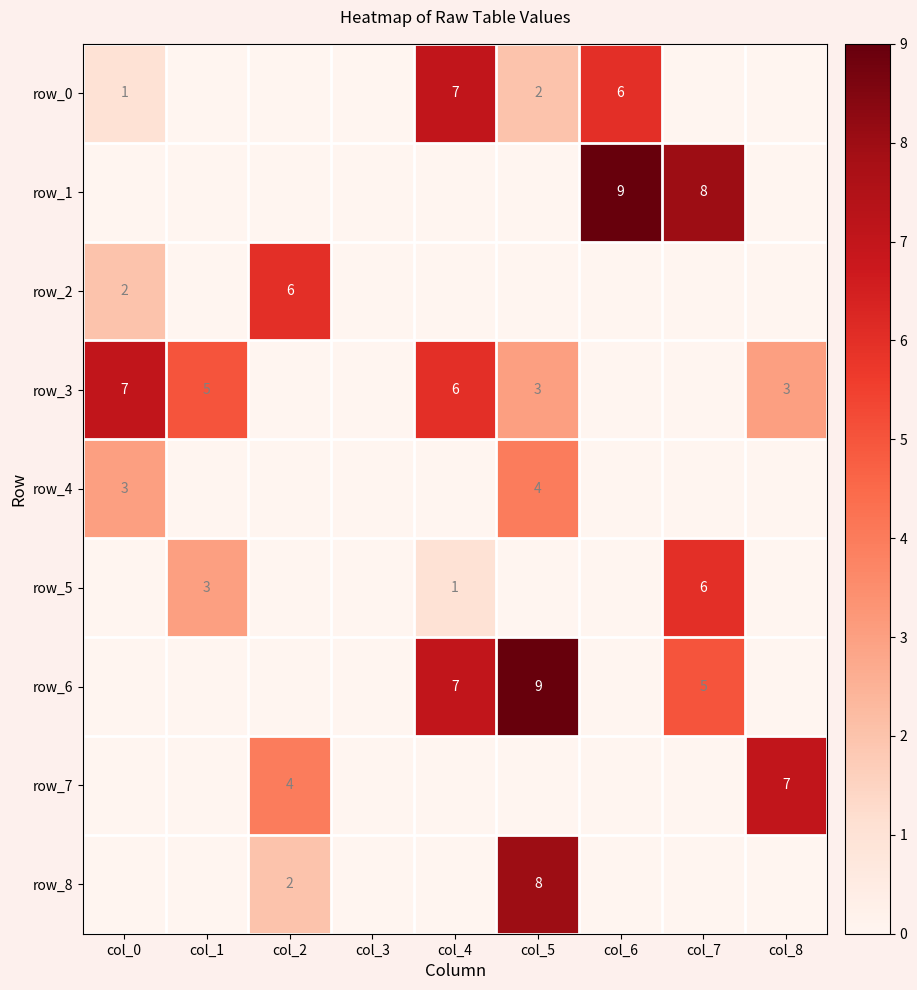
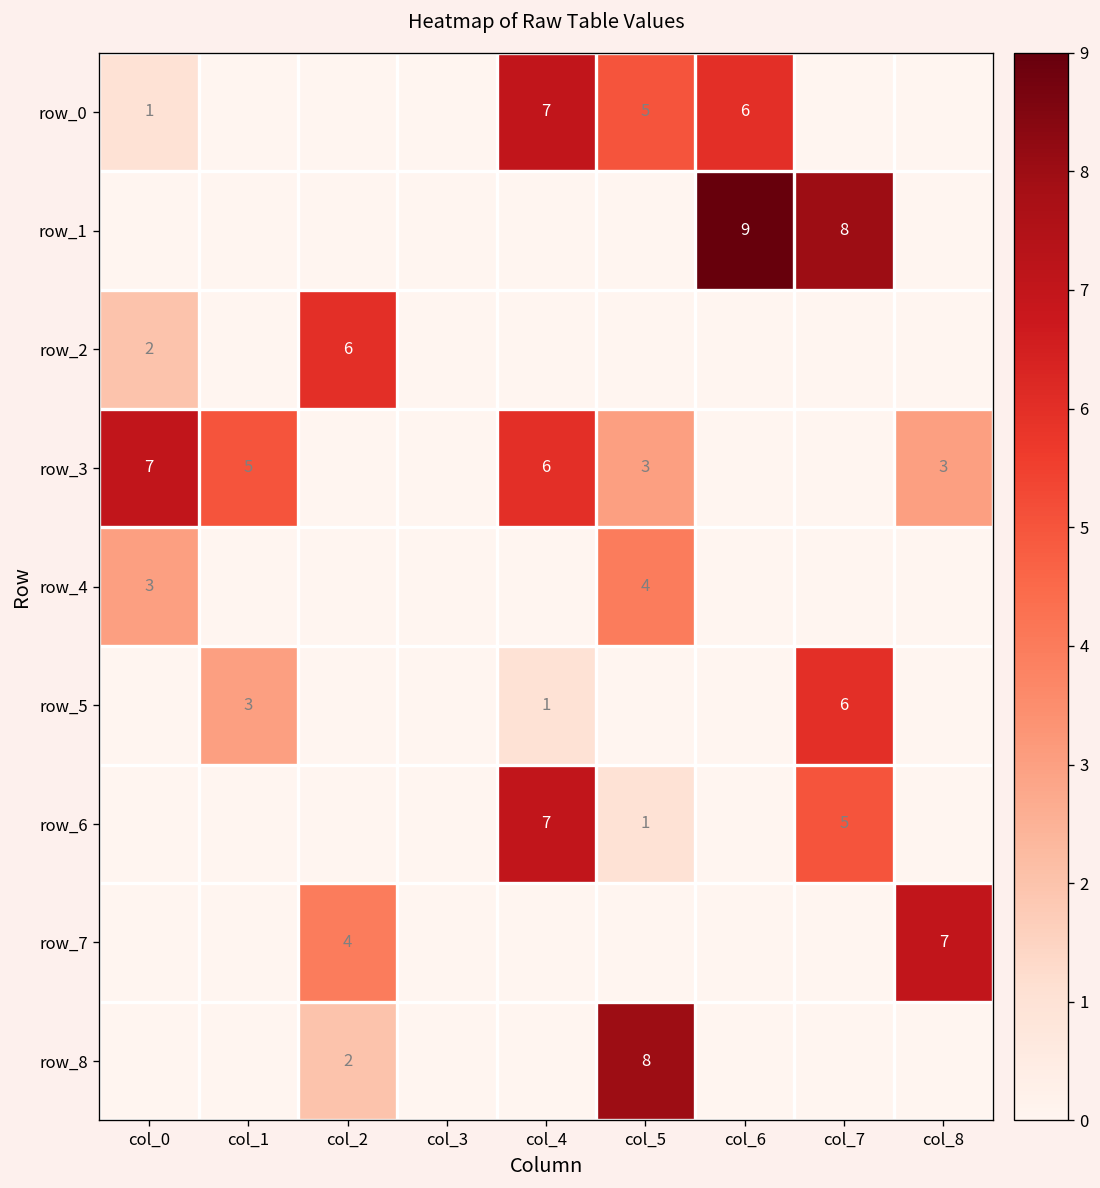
  {
    "row_0": {
      "col_0": 1,
      "col_4": 7,
-     "col_5": 2,
+     "col_5": 5,
      "col_6": 6
    },
    "row_1": {
      "col_6": 9,
      "col_7": 8
    },
    "row_2": {
      "col_0": 2,
      "col_2": 6
    },
    "row_3": {
      "col_0": 7,
      "col_1": 5,
      "col_4": 6,
      "col_5": 3,
      "col_8": 3
    },
    "row_4": {
      "col_0": 3,
      "col_5": 4
    },
    "row_5": {
      "col_1": 3,
      "col_4": 1,
      "col_7": 6
    },
    "row_6": {
      "col_4": 7,
-     "col_5": 9,
+     "col_5": 1,
      "col_7": 5
    },
    "row_7": {
      "col_2": 4,
      "col_8": 7
    },
    "row_8": {
      "col_2": 2,
      "col_5": 8
    }
  }
